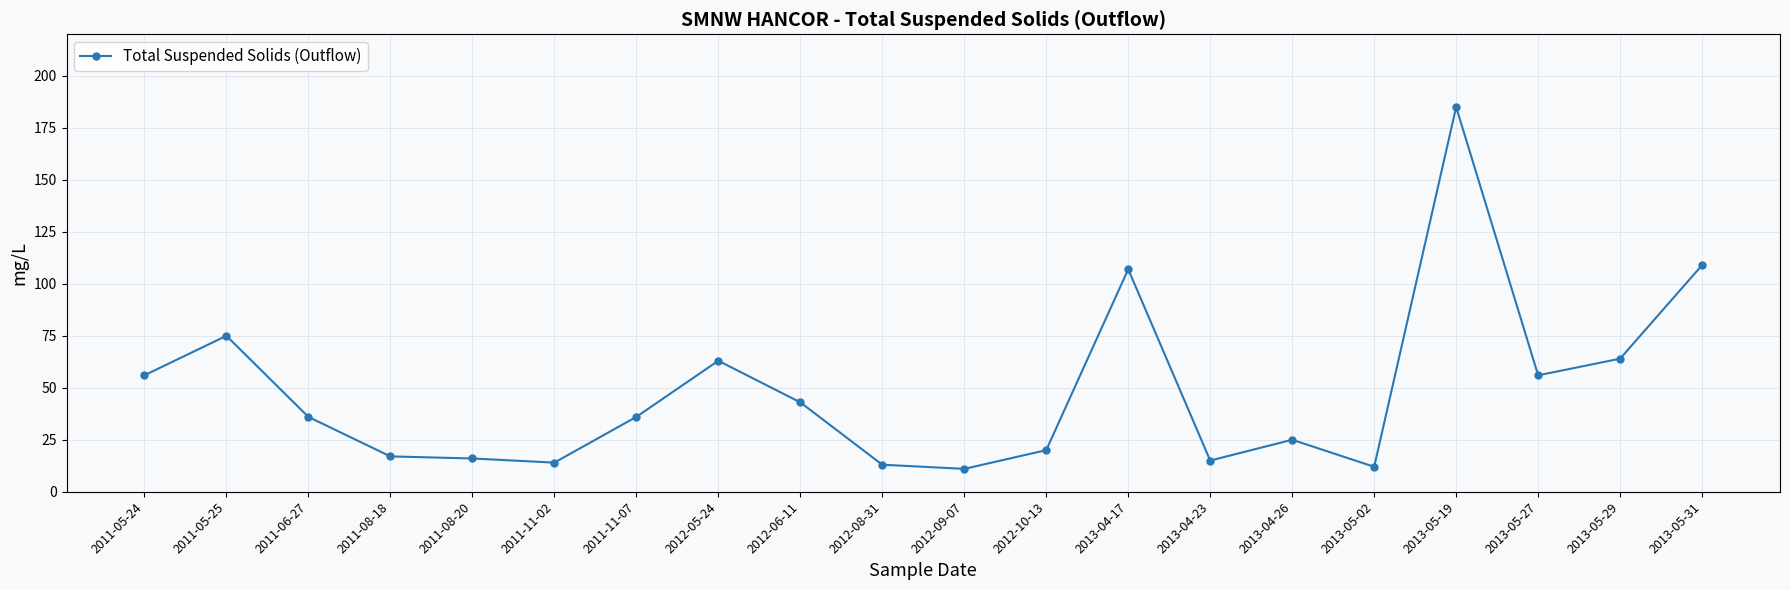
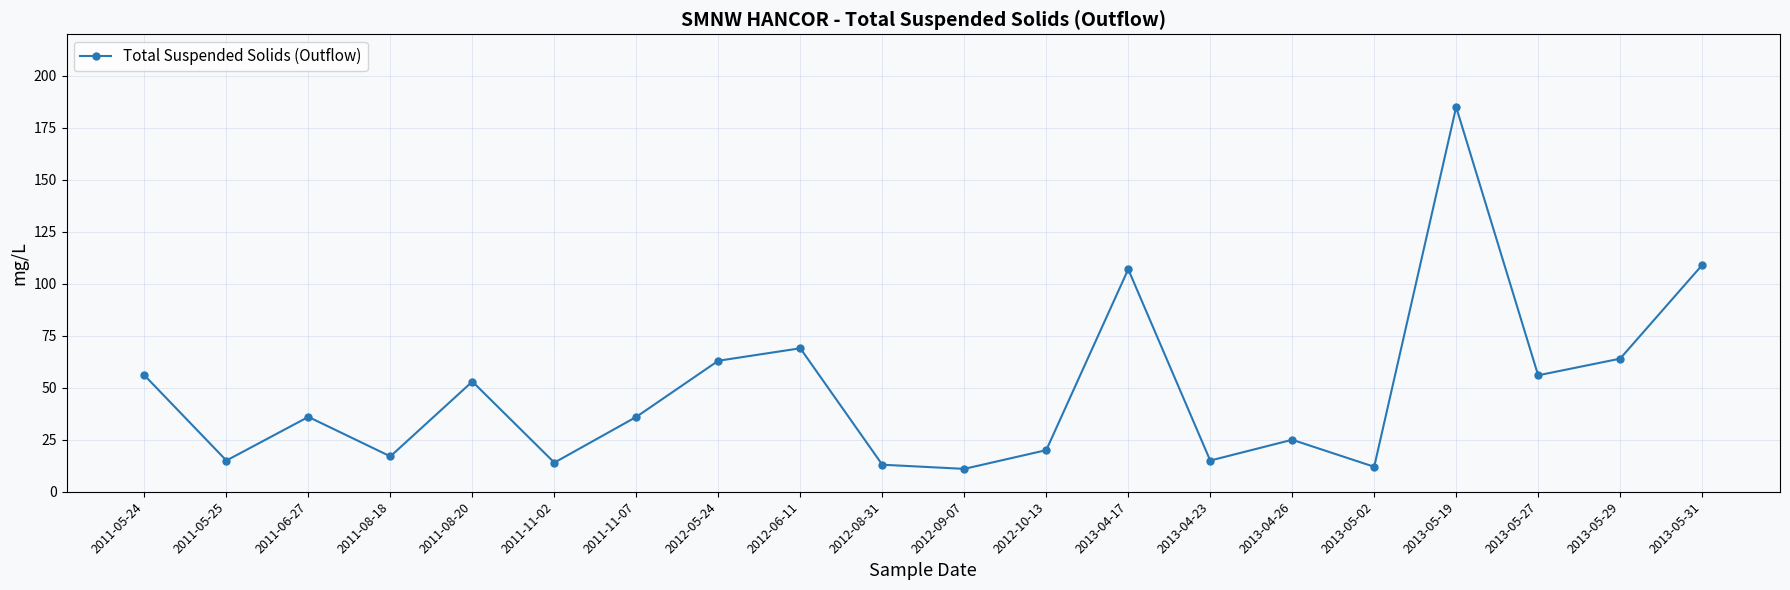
  {
    "2011-05-24": 56,
-   "2011-05-25": 75,
+   "2011-05-25": 15,
    "2011-06-27": 36,
    "2011-08-18": 17,
-   "2011-08-20": 16,
+   "2011-08-20": 53,
    "2011-11-02": 14,
    "2011-11-07": 36,
    "2012-05-24": 63,
-   "2012-06-11": 43,
+   "2012-06-11": 69,
    "2012-08-31": 13,
    "2012-09-07": 11,
    "2012-10-13": 20,
    "2013-04-17": 107,
    "2013-04-23": 15,
    "2013-04-26": 25,
    "2013-05-02": 12,
    "2013-05-19": 185,
    "2013-05-27": 56,
    "2013-05-29": 64,
    "2013-05-31": 109
  }
